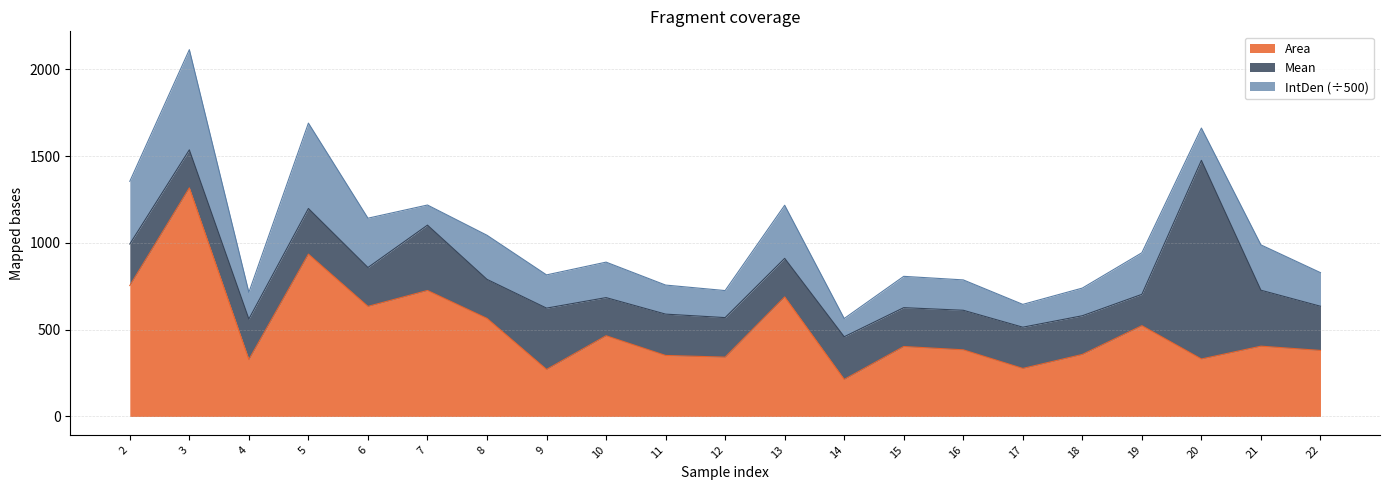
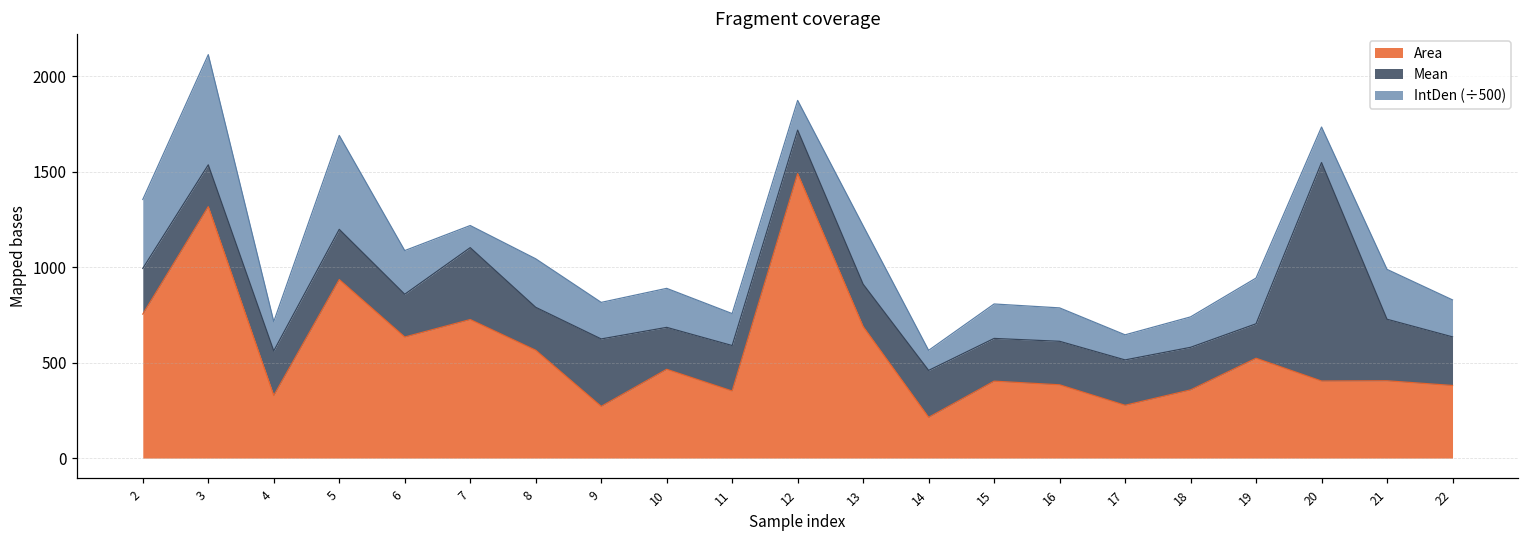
  {
    "Area": {
      "2": 750,
      "3": 1320,
      "4": 330,
      "5": 940,
      "6": 630,
      "7": 730,
      "8": 570,
      "9": 270,
      "10": 470,
      "11": 350,
-     "12": 340,
+     "12": 1490,
      "13": 690,
      "14": 210,
      "15": 400,
      "16": 380,
      "17": 280,
      "18": 360,
      "19": 520,
-     "20": 330,
+     "20": 400,
      "21": 410,
      "22": 380
    },
    "Mean": {
      "2": 240,
      "3": 220,
      "4": 230,
      "5": 260,
      "6": 220,
      "7": 380,
      "8": 220,
      "9": 350,
      "10": 220,
      "11": 240,
      "12": 230,
      "13": 220,
      "14": 250,
      "15": 220,
      "16": 230,
      "17": 240,
      "18": 220,
      "19": 180,
      "20": 1140,
      "21": 320,
      "22": 250
    },
    "IntDen (÷500)": {
      "2": 360,
      "3": 580,
      "4": 150,
      "5": 490,
-     "6": 280,
+     "6": 230,
      "7": 120,
      "8": 250,
      "9": 190,
      "10": 200,
      "11": 170,
      "12": 160,
      "13": 310,
      "14": 100,
      "15": 180,
      "16": 170,
      "17": 130,
      "18": 160,
      "19": 240,
      "20": 190,
      "21": 260,
      "22": 190
    }
  }
